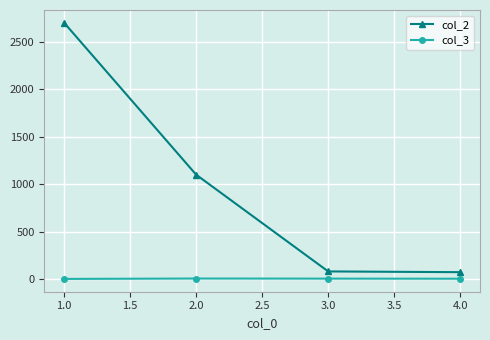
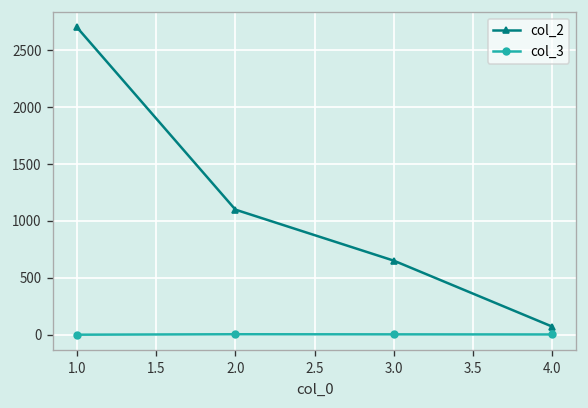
  {
    "col_2": {
      "1.0": 2700,
      "2.0": 1100,
-     "3.0": 100,
+     "3.0": 700,
      "4.0": 100
    },
    "col_3": {
      "1.0": 0,
      "2.0": 0,
      "3.0": 0,
      "4.0": 0
    }
  }
